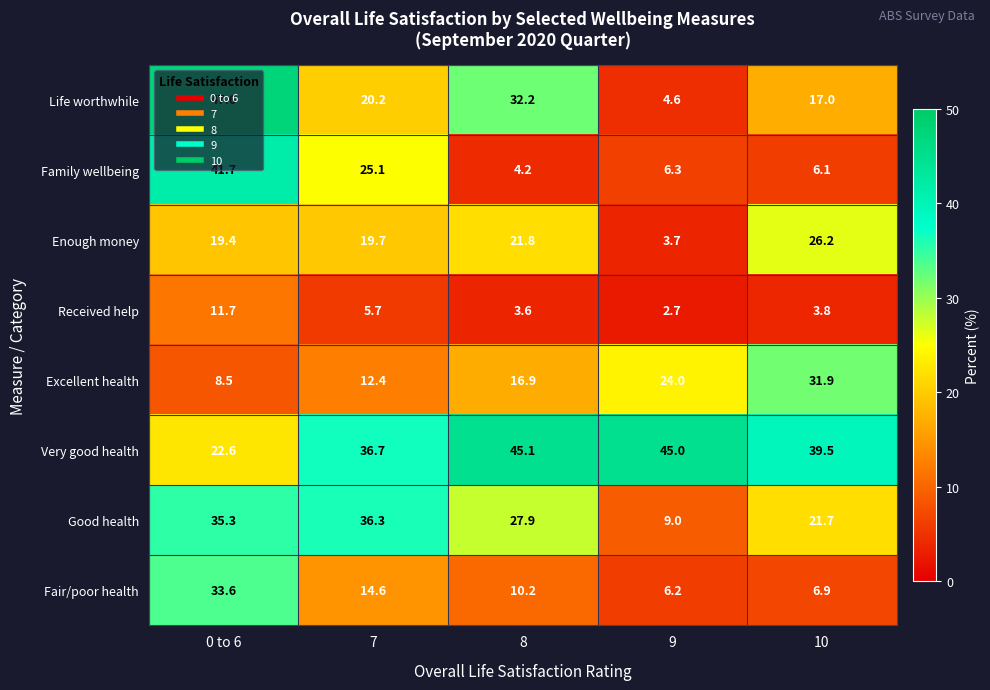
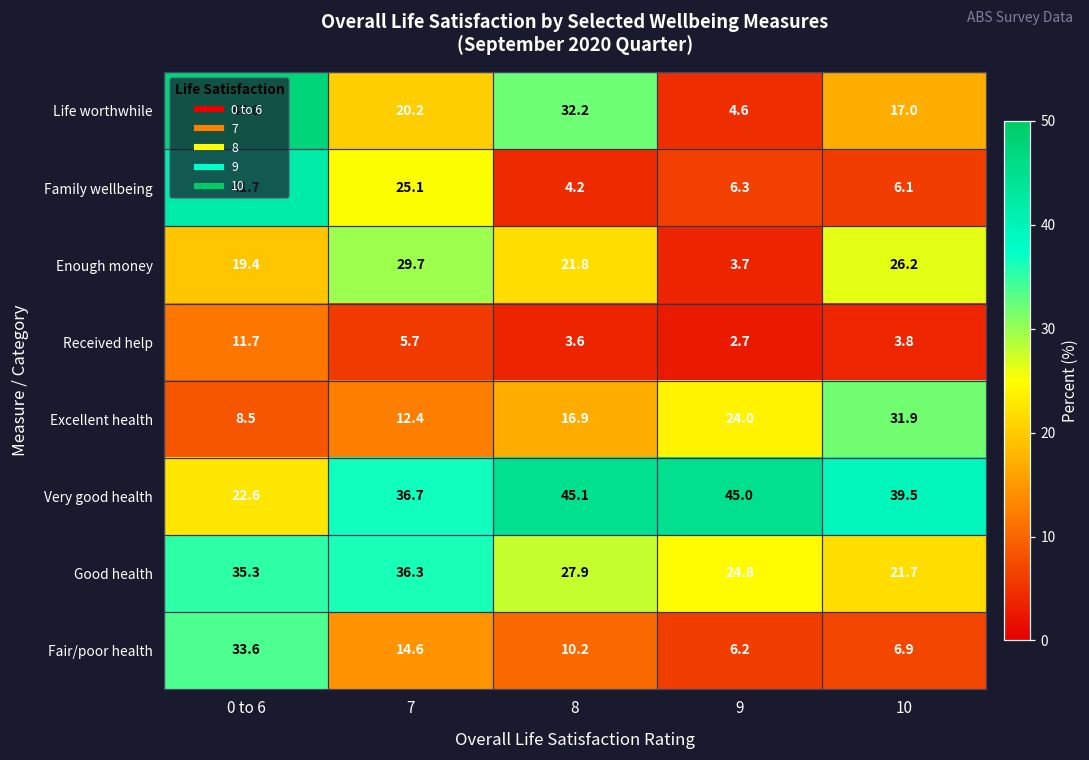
  {
    "Life worthwhile": {
      "7": 20.2,
      "8": 32.2,
      "9": 4.6,
      "10": 17.0
    },
    "Family wellbeing": {
      "7": 25.1,
      "8": 4.2,
      "9": 6.3,
      "10": 6.1
    },
    "Enough money": {
      "0 to 6": 19.4,
-     "7": 19.7,
+     "7": 29.7,
      "8": 21.8,
      "9": 3.7,
      "10": 26.2
    },
    "Received help": {
      "0 to 6": 11.7,
      "7": 5.7,
      "8": 3.6,
      "9": 2.7,
      "10": 3.8
    },
    "Excellent health": {
      "0 to 6": 8.5,
      "7": 12.4,
      "8": 16.9,
      "9": 24.0,
      "10": 31.9
    },
    "Very good health": {
      "0 to 6": 22.6,
      "7": 36.7,
      "8": 45.1,
      "9": 45.0,
      "10": 39.5
    },
    "Good health": {
      "0 to 6": 35.3,
      "7": 36.3,
      "8": 27.9,
-     "9": 9.0,
+     "9": 24.8,
      "10": 21.7
    },
    "Fair/poor health": {
      "0 to 6": 33.6,
      "7": 14.6,
      "8": 10.2,
      "9": 6.2,
      "10": 6.9
    }
  }
